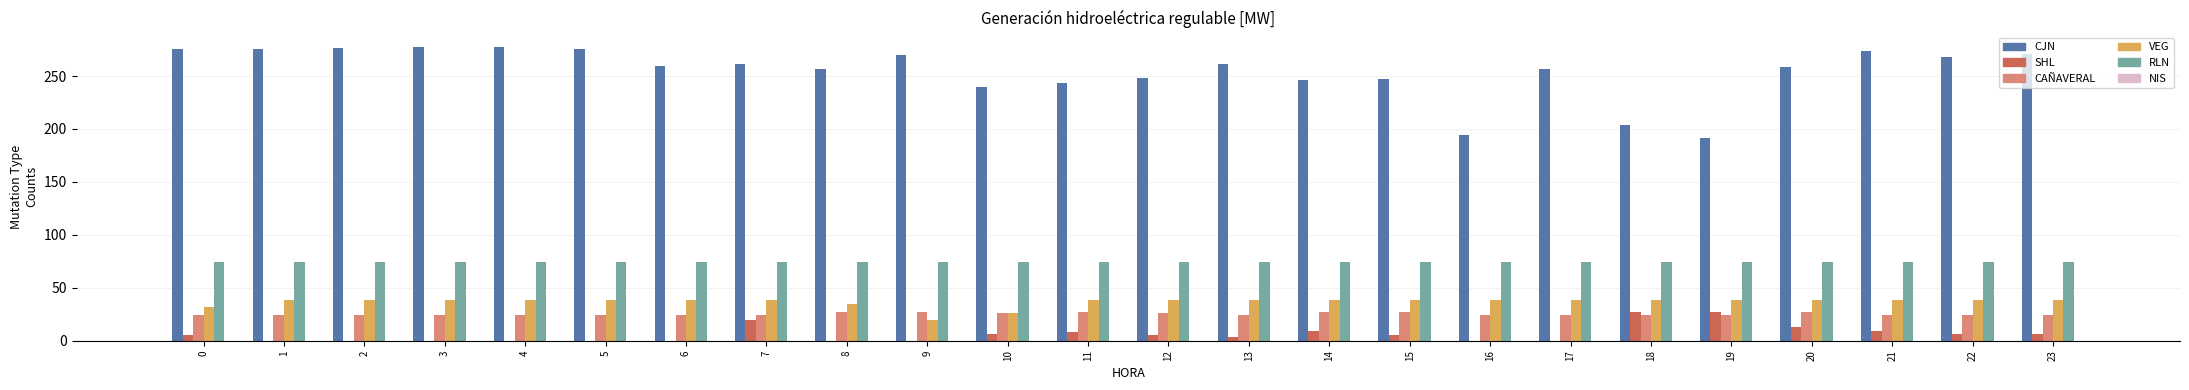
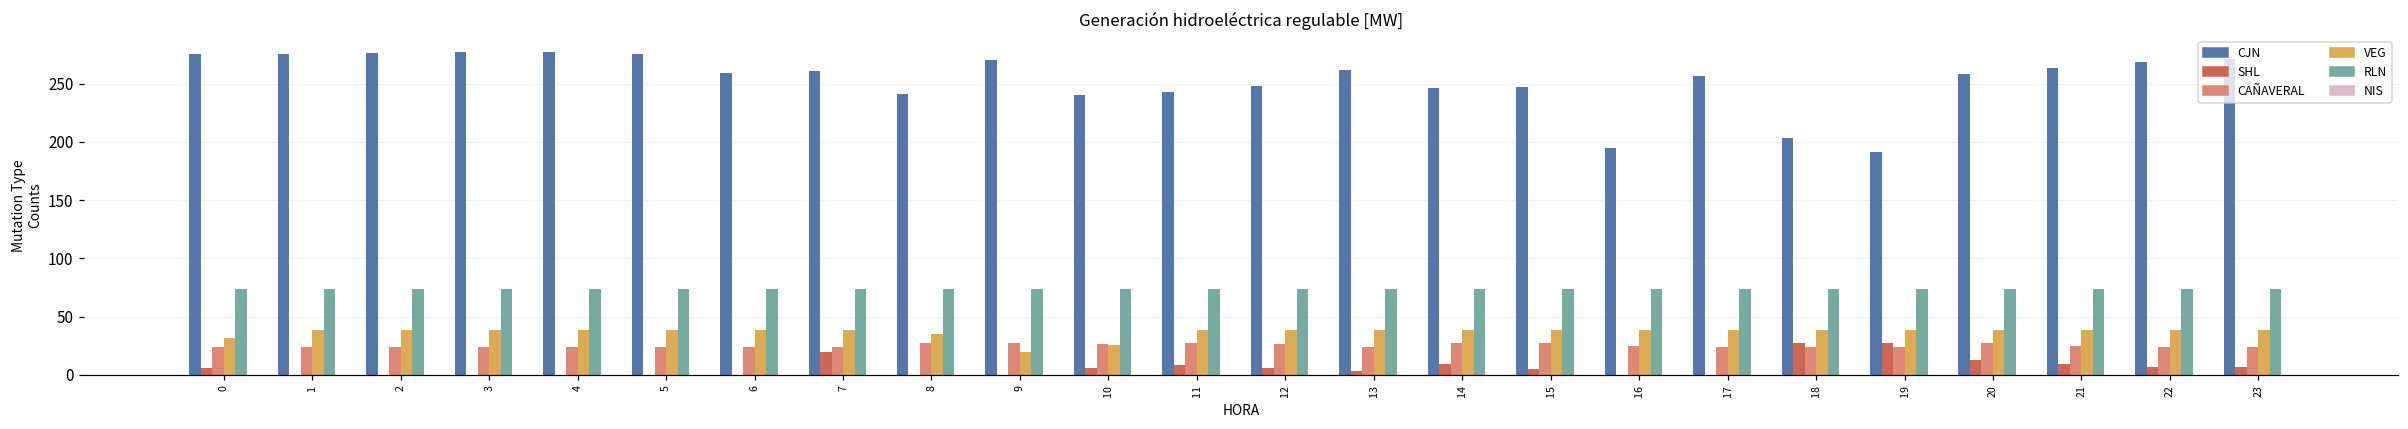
  {
    "CJN": {
      "0": 275,
      "1": 275,
      "2": 277,
      "3": 277,
      "4": 277,
      "5": 276,
      "6": 259,
      "7": 261,
-     "8": 257,
+     "8": 241,
      "9": 270,
      "10": 240,
      "11": 243,
      "12": 248,
      "13": 261,
      "14": 246,
      "15": 247,
      "16": 195,
      "17": 256,
      "18": 204,
      "19": 191,
      "20": 258,
-     "21": 274,
+     "21": 264,
      "22": 268
    },
    "RLN": {
      "0": 74,
      "1": 74,
      "2": 74,
      "3": 74,
      "4": 74,
      "5": 74,
      "6": 74,
      "7": 74,
      "8": 74,
      "9": 74,
      "10": 74,
      "11": 74,
      "12": 74,
      "13": 74,
      "14": 74,
      "15": 74,
      "16": 74,
      "17": 74,
      "18": 74,
      "19": 74,
      "20": 74,
      "21": 74,
      "22": 74,
      "23": 74
    },
    "NIS": {
      "0": 0,
      "1": 0,
      "2": 0,
      "3": 0,
      "4": 0,
      "5": 0,
      "6": 0,
      "7": 0,
      "8": 0,
      "9": 0,
      "10": 0,
      "11": 0,
      "12": 0,
      "13": 0,
      "14": 0,
      "15": 0,
      "16": 0,
      "17": 0,
      "18": 0,
      "19": 0,
      "20": 0,
      "21": 0,
      "22": 0,
      "23": 0
    }
  }
